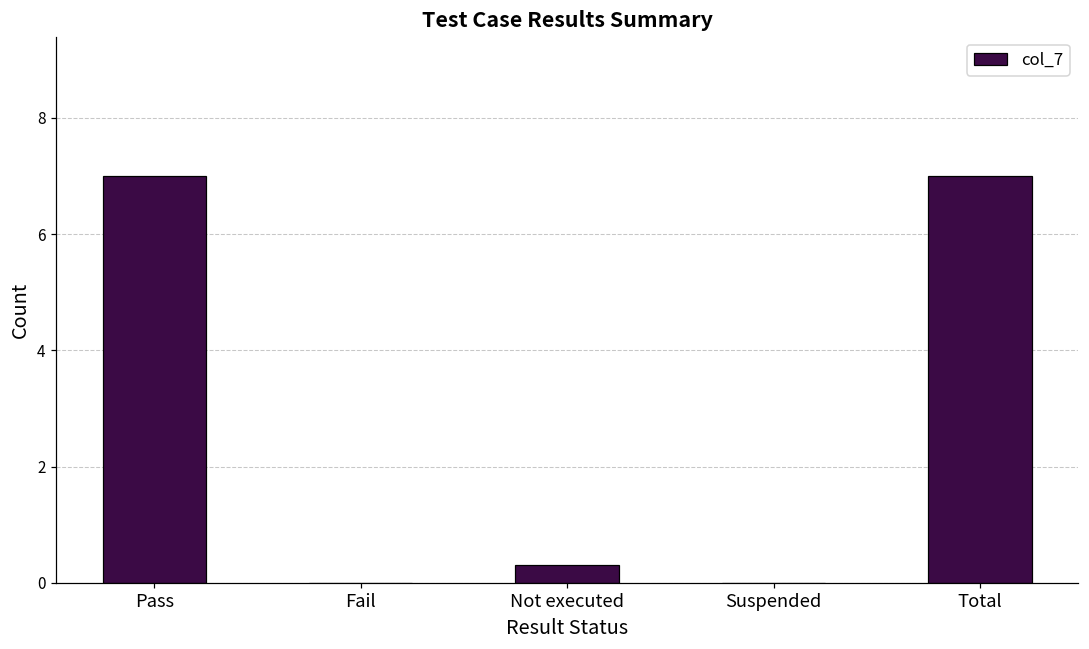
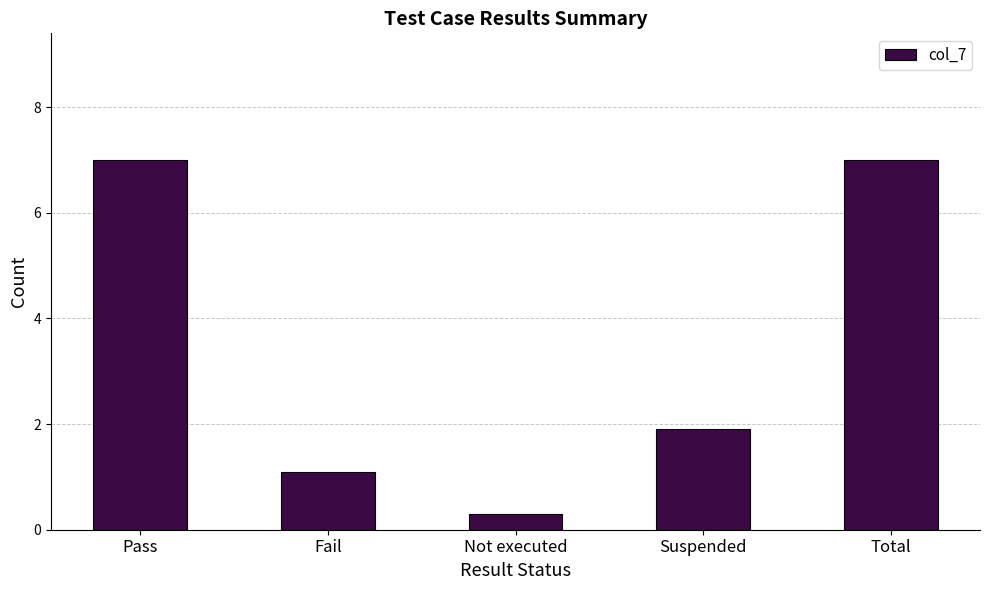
  {
    "Pass": 7.0,
-   "Fail": 0.0,
+   "Fail": 1.1,
    "Not executed": 0.3,
-   "Suspended": 0.0,
+   "Suspended": 1.9,
    "Total": 7.0
  }
